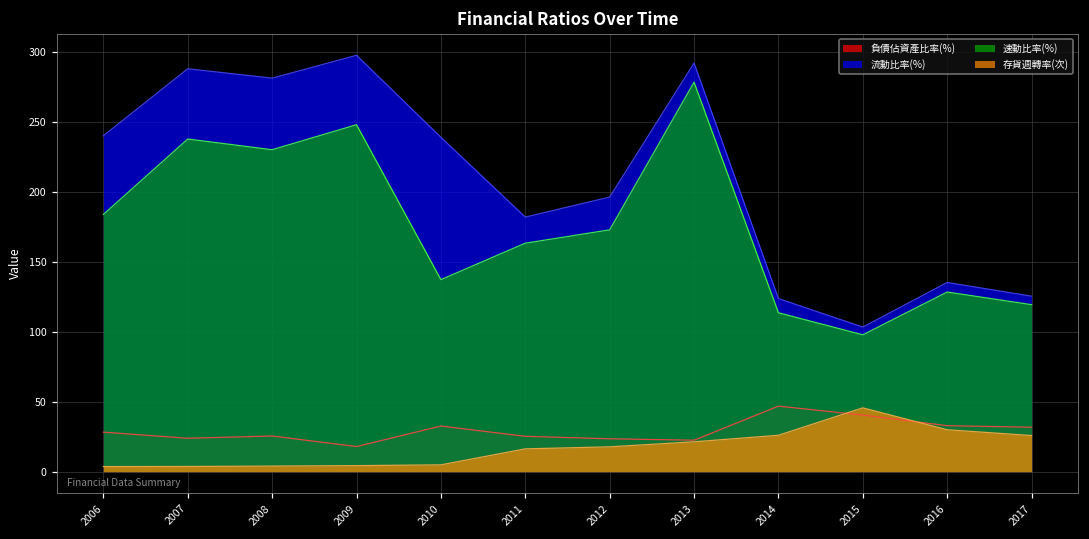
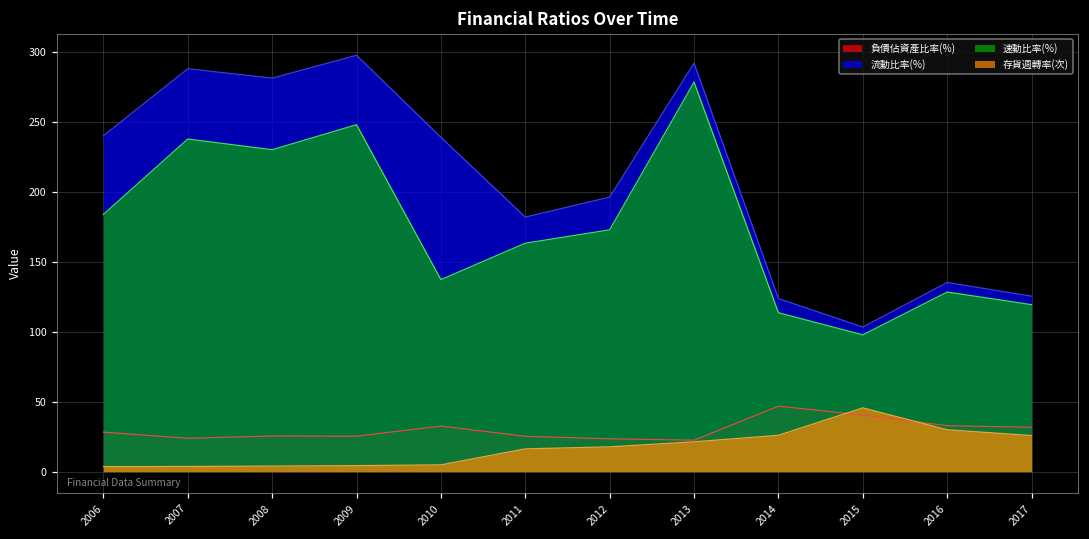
  {
    "負債佔資產比率(%)": {
      "2006": 28,
      "2007": 24,
      "2008": 26,
-     "2009": 18,
+     "2009": 25,
      "2010": 33,
      "2011": 25,
      "2012": 24,
      "2014": 47,
      "2015": 40,
      "2016": 33,
      "2017": 32
    },
    "流動比率(%)": {
      "2006": 240,
      "2007": 288,
      "2008": 281,
      "2009": 297,
      "2010": 239,
      "2011": 182,
      "2012": 196,
      "2013": 292,
      "2014": 124,
      "2015": 103,
      "2016": 135,
      "2017": 125
    },
    "速動比率(%)": {
      "2006": 184,
      "2007": 238,
      "2008": 230,
      "2009": 248,
      "2010": 137,
      "2011": 163,
      "2012": 173,
      "2013": 278,
      "2014": 114,
      "2015": 98,
      "2016": 128,
      "2017": 119
    },
    "存貨週轉率(次)": {
      "2006": 4,
      "2007": 4,
      "2008": 4,
      "2009": 4,
      "2010": 5,
      "2011": 16,
      "2012": 18,
      "2014": 26,
      "2015": 46,
      "2016": 30,
      "2017": 26
    }
  }
